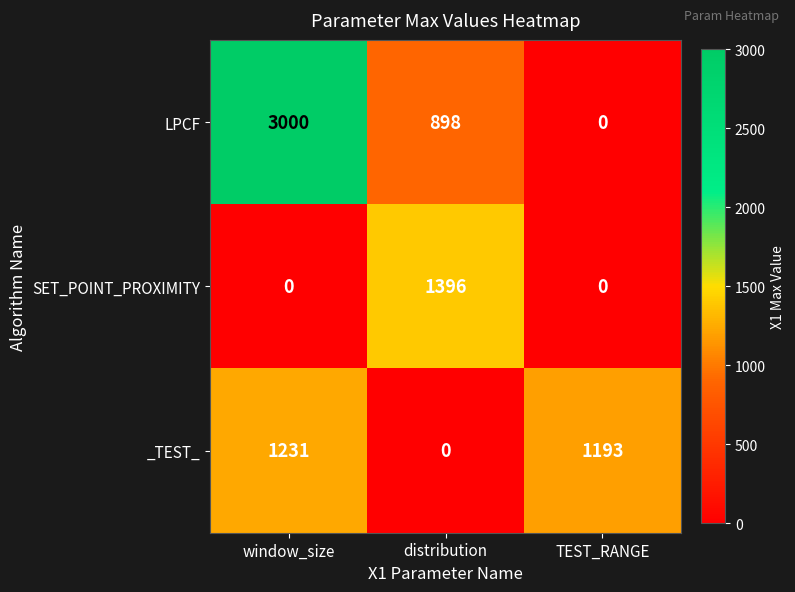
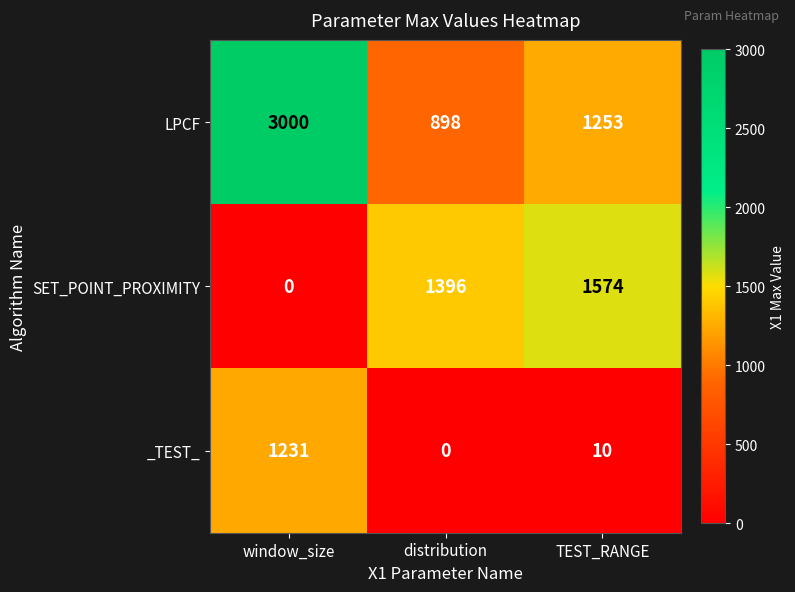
  {
    "LPCF": {
      "window_size": 3000,
      "distribution": 898,
-     "TEST_RANGE": 0
+     "TEST_RANGE": 1253
    },
    "SET_POINT_PROXIMITY": {
      "window_size": 0,
      "distribution": 1396,
-     "TEST_RANGE": 0
+     "TEST_RANGE": 1574
    },
    "_TEST_": {
      "window_size": 1231,
      "distribution": 0,
-     "TEST_RANGE": 1193
+     "TEST_RANGE": 10
    }
  }
